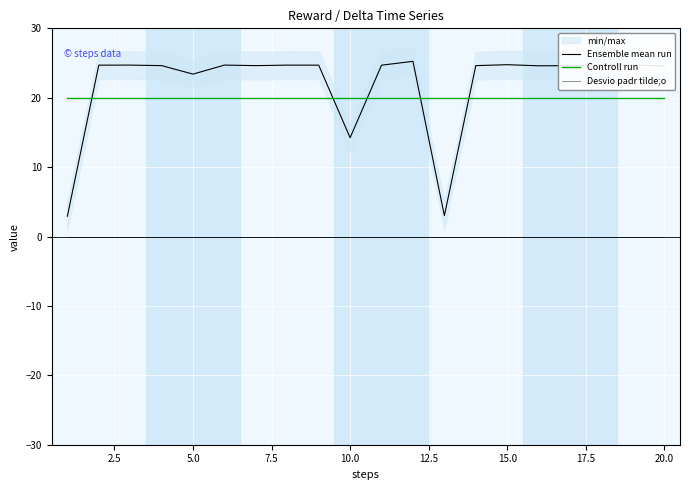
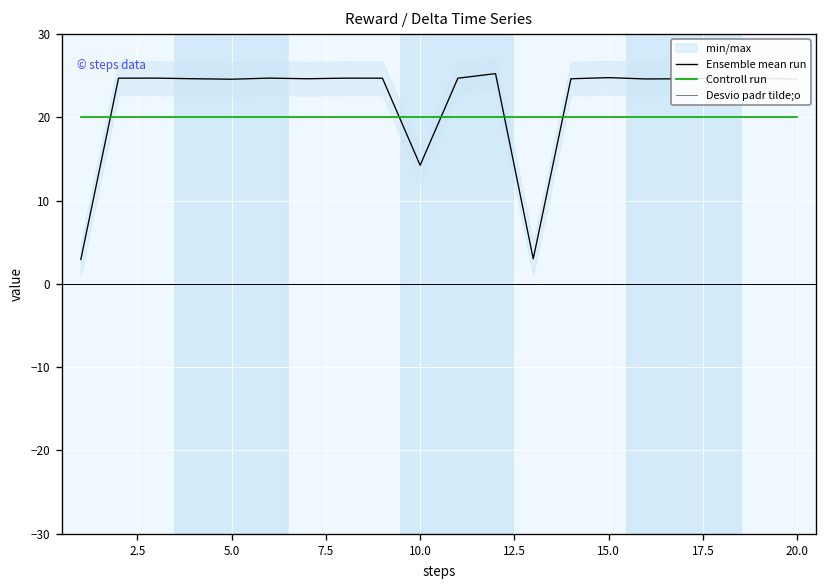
  {
    "Ensemble mean run": {
-     "5.0": 23,
+     "5.0": 25,
      "10.0": 14,
      "15.0": 25
    },
    "Controll run": {
      "5.0": 20,
      "10.0": 20,
      "15.0": 20,
      "20.0": 20
    },
    "Desvio padr tilde;o": {
      "5.0": 0,
      "10.0": 0,
      "15.0": 0,
      "20.0": 0
    }
  }
